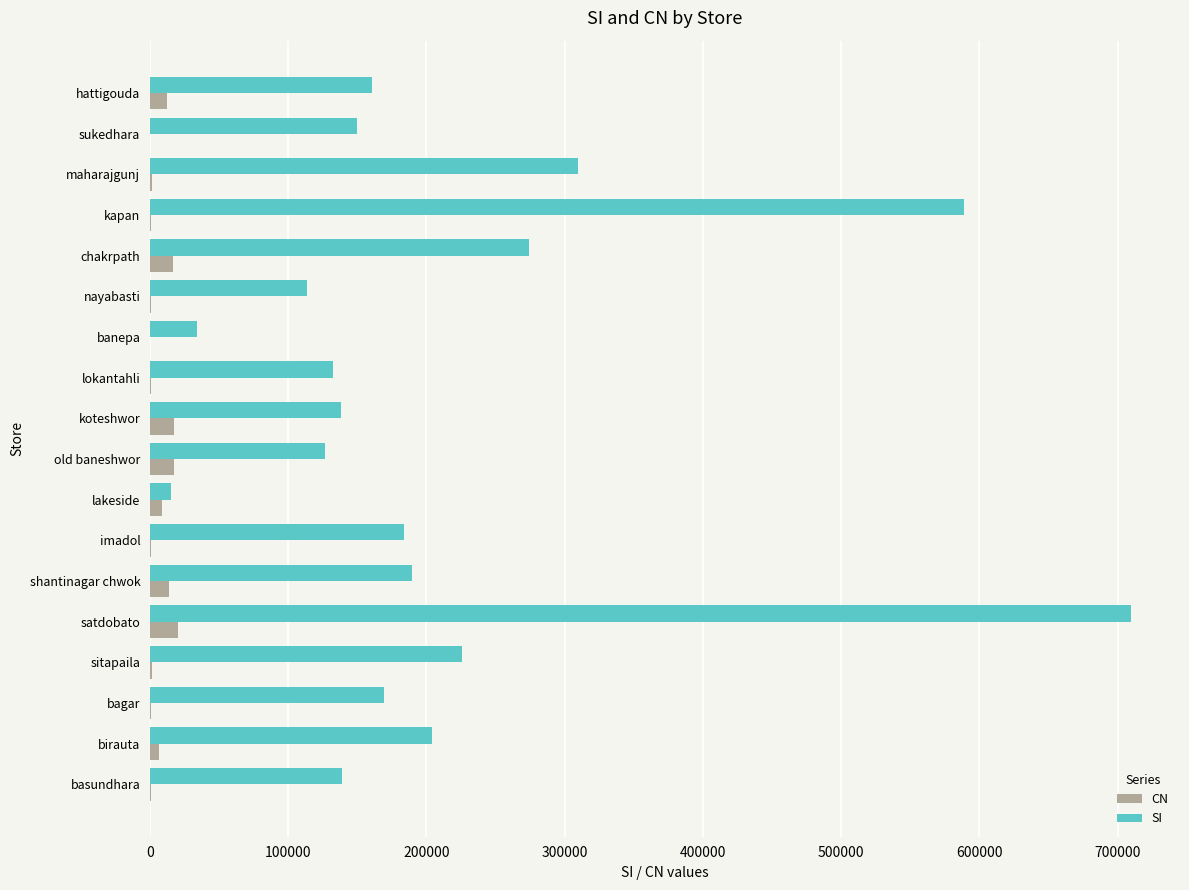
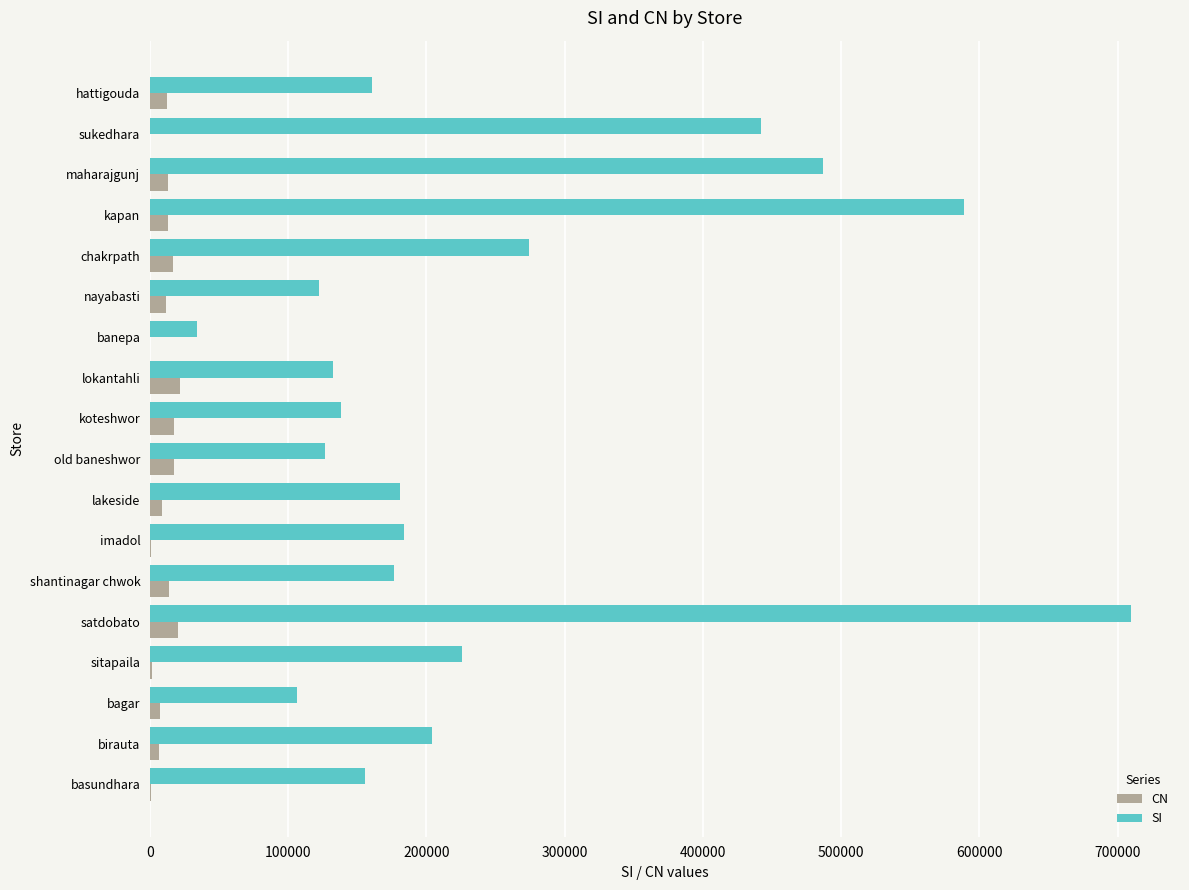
  {
    "CN": {
      "hattigouda": 12000,
-     "maharajgunj": 1000,
-     "kapan": 1000,
+     "maharajgunj": 13000,
+     "kapan": 13000,
      "chakrpath": 17000,
-     "nayabasti": 0,
-     "lokantahli": 1000,
+     "nayabasti": 11000,
+     "lokantahli": 22000,
      "koteshwor": 17000,
      "old baneshwor": 18000,
      "lakeside": 8000,
      "shantinagar chwok": 14000,
      "satdobato": 20000,
-     "bagar": 1000,
+     "bagar": 7000,
      "birauta": 7000
    },
    "SI": {
      "hattigouda": 161000,
-     "sukedhara": 149000,
-     "maharajgunj": 309000,
+     "sukedhara": 442000,
+     "maharajgunj": 487000,
      "kapan": 589000,
      "chakrpath": 274000,
-     "nayabasti": 114000,
+     "nayabasti": 122000,
      "banepa": 34000,
      "lokantahli": 133000,
      "koteshwor": 138000,
      "old baneshwor": 127000,
-     "lakeside": 15000,
+     "lakeside": 181000,
      "imadol": 184000,
-     "shantinagar chwok": 189000,
+     "shantinagar chwok": 176000,
      "satdobato": 710000,
      "sitapaila": 226000,
-     "bagar": 169000,
+     "bagar": 107000,
      "birauta": 204000,
-     "basundhara": 139000
+     "basundhara": 156000
    }
  }
